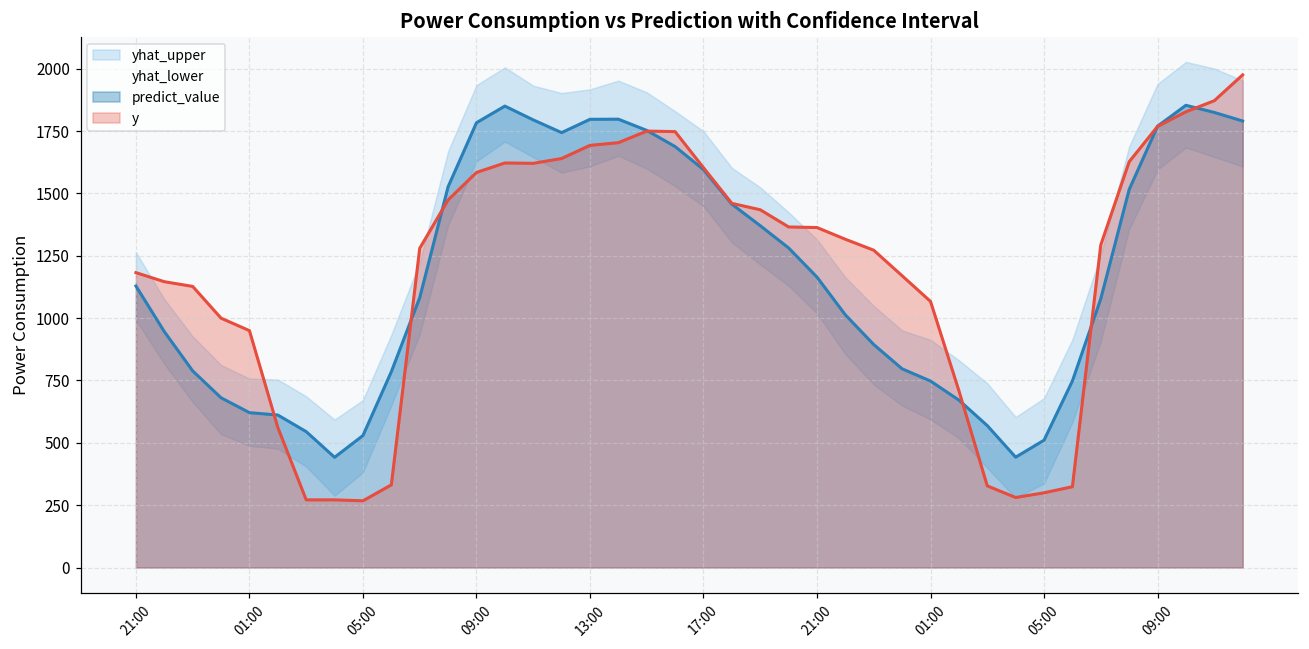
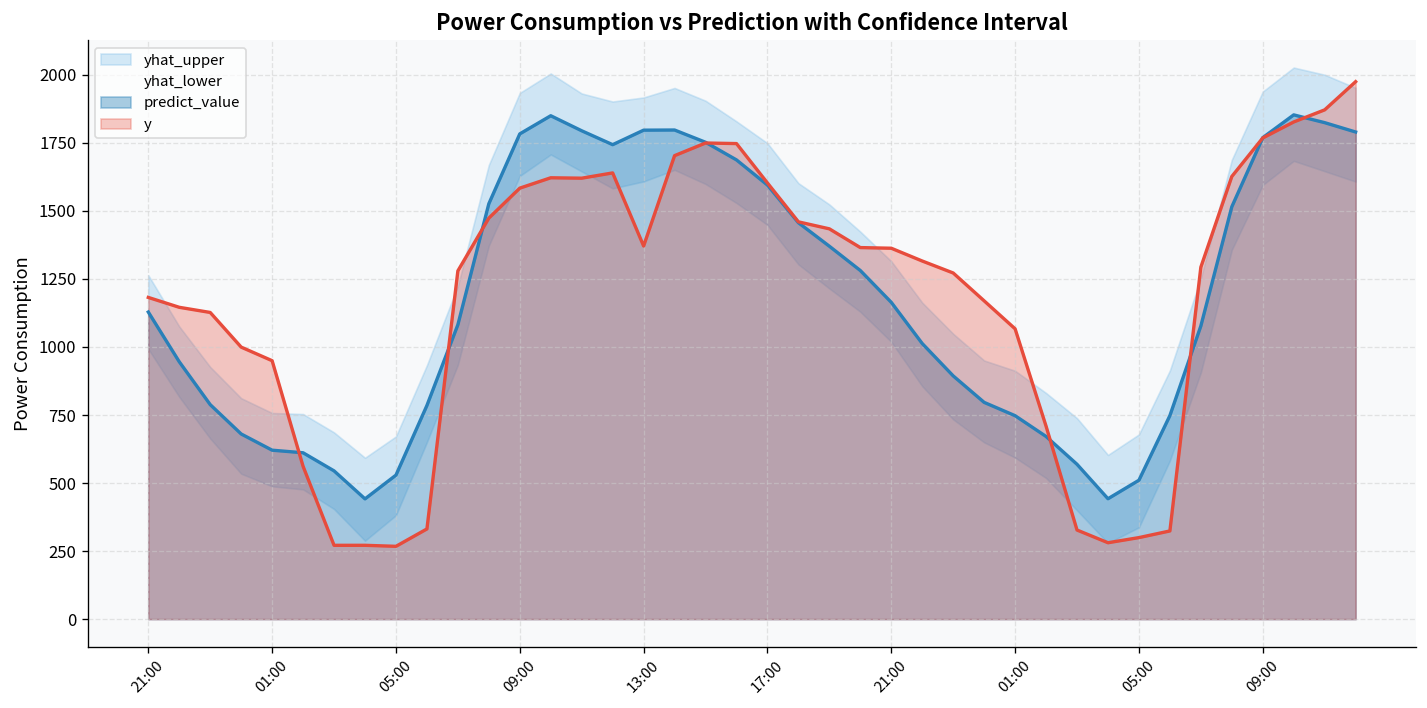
  {
    "predict_value": {
      "13:00": 1800
    },
    "y": {
-     "13:00": 1690
+     "13:00": 1370
    }
  }
